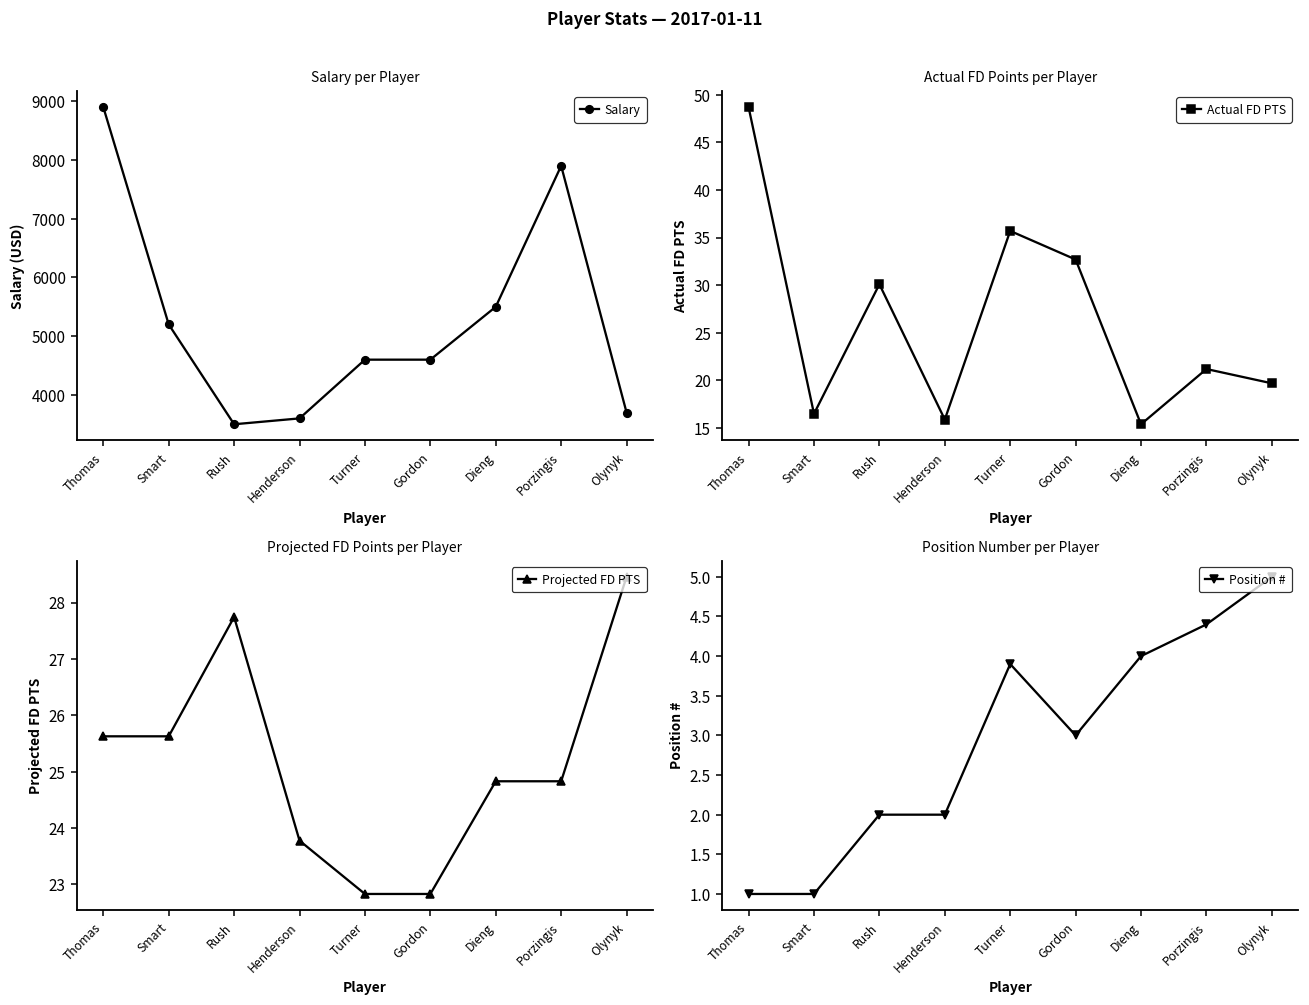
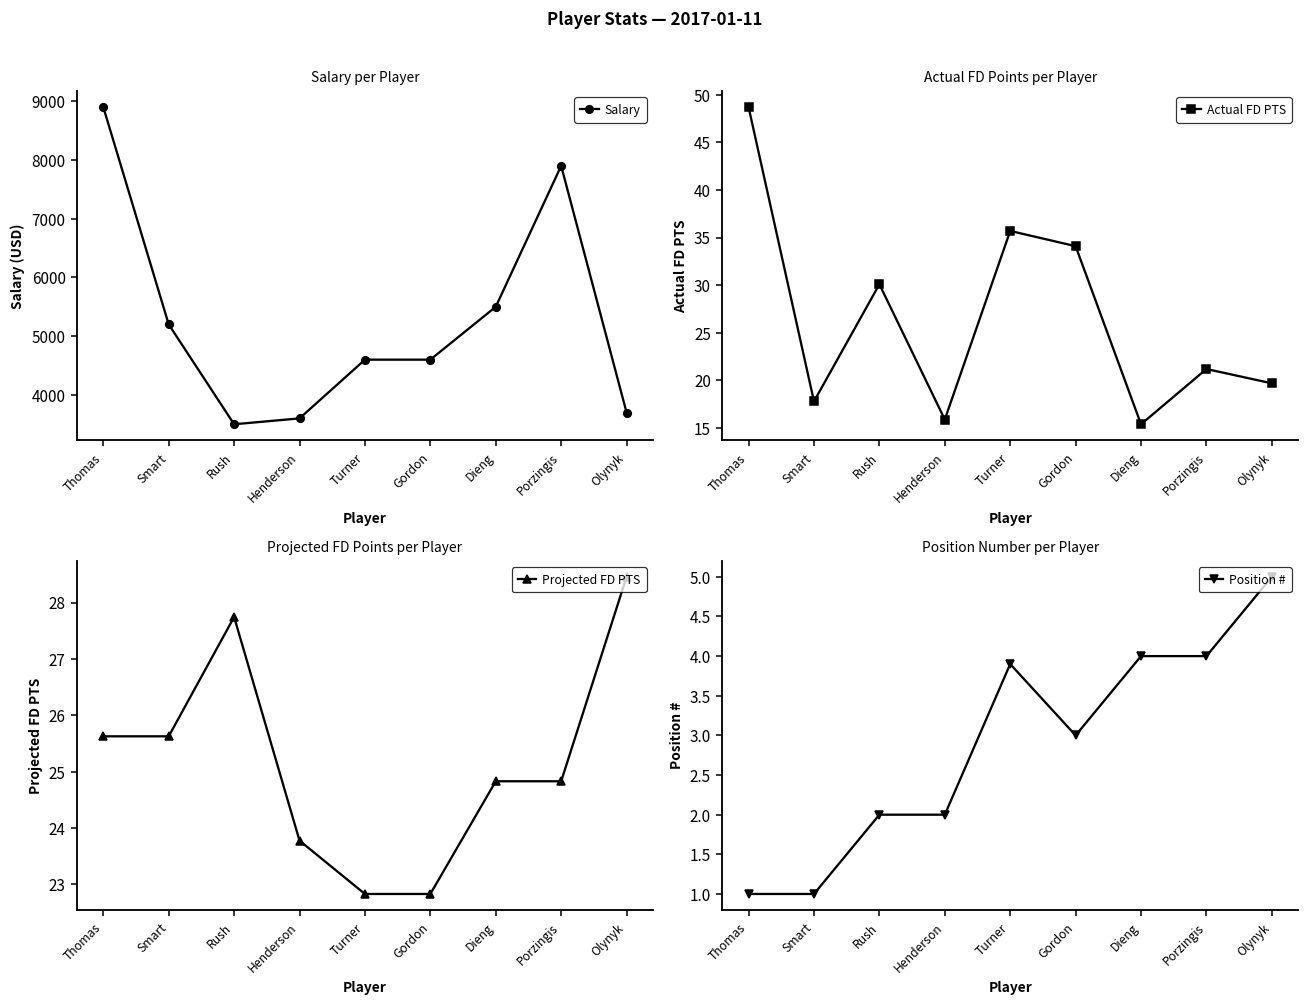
  {
    "Salary per Player": {
      "Thomas": 8900,
      "Smart": 5200,
      "Rush": 3500,
      "Henderson": 3600,
      "Turner": 4600,
      "Gordon": 4600,
      "Dieng": 5500,
      "Porzingis": 7900,
      "Olynyk": 3700
    },
    "Actual FD Points per Player": {
      "Thomas": 49,
-     "Smart": 17,
+     "Smart": 18,
      "Rush": 30,
      "Henderson": 16,
      "Turner": 36,
-     "Gordon": 33,
+     "Gordon": 34,
      "Dieng": 15,
      "Porzingis": 21,
      "Olynyk": 20
    },
    "Projected FD Points per Player": {
      "Thomas": 25.6,
      "Smart": 25.6,
      "Rush": 27.7,
      "Henderson": 23.8,
      "Turner": 22.8,
      "Gordon": 22.8,
      "Dieng": 24.8,
      "Porzingis": 24.8
    },
    "Position Number per Player": {
      "Thomas": 1.0,
      "Smart": 1.0,
      "Rush": 2.0,
      "Henderson": 2.0,
      "Turner": 3.9,
      "Gordon": 3.0,
      "Dieng": 4.0,
-     "Porzingis": 4.4
+     "Porzingis": 4.0
    }
  }
